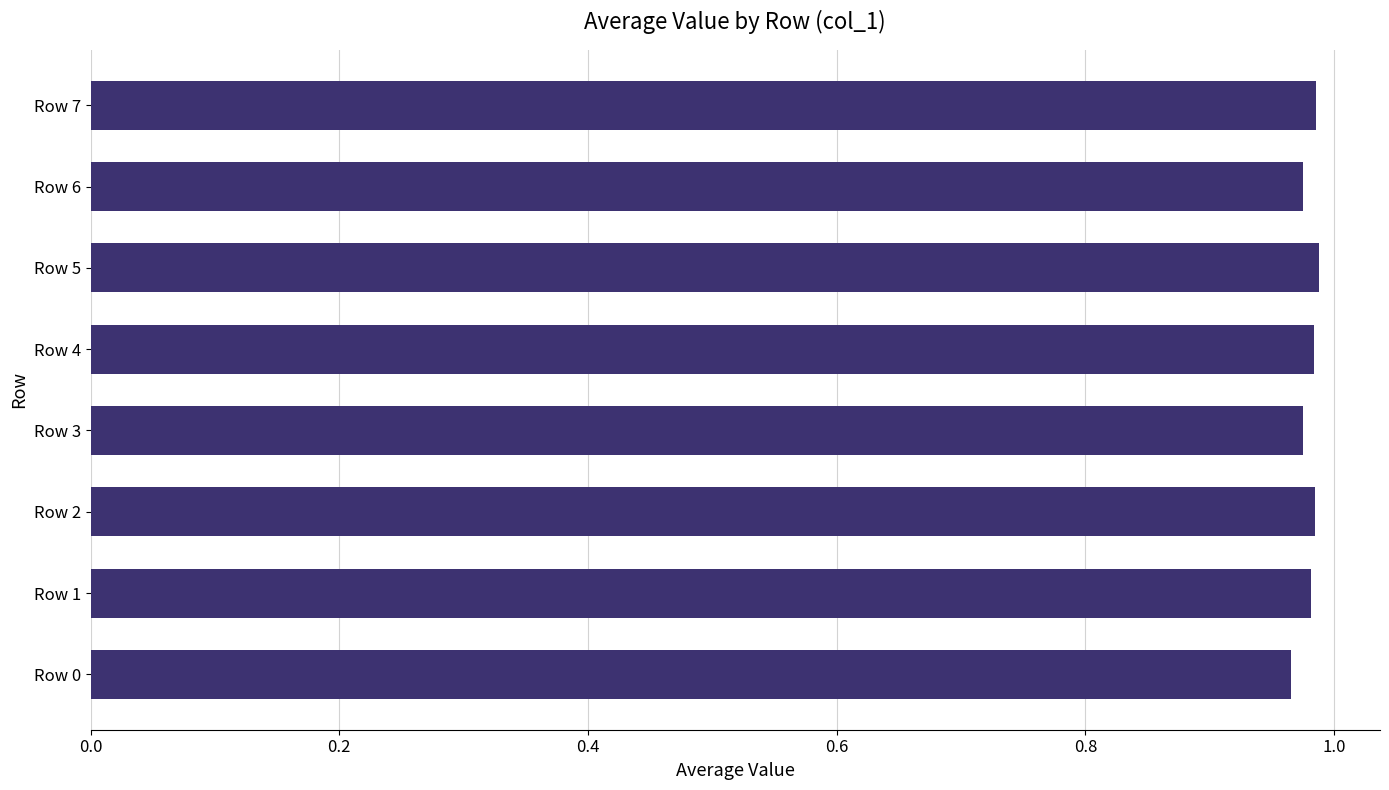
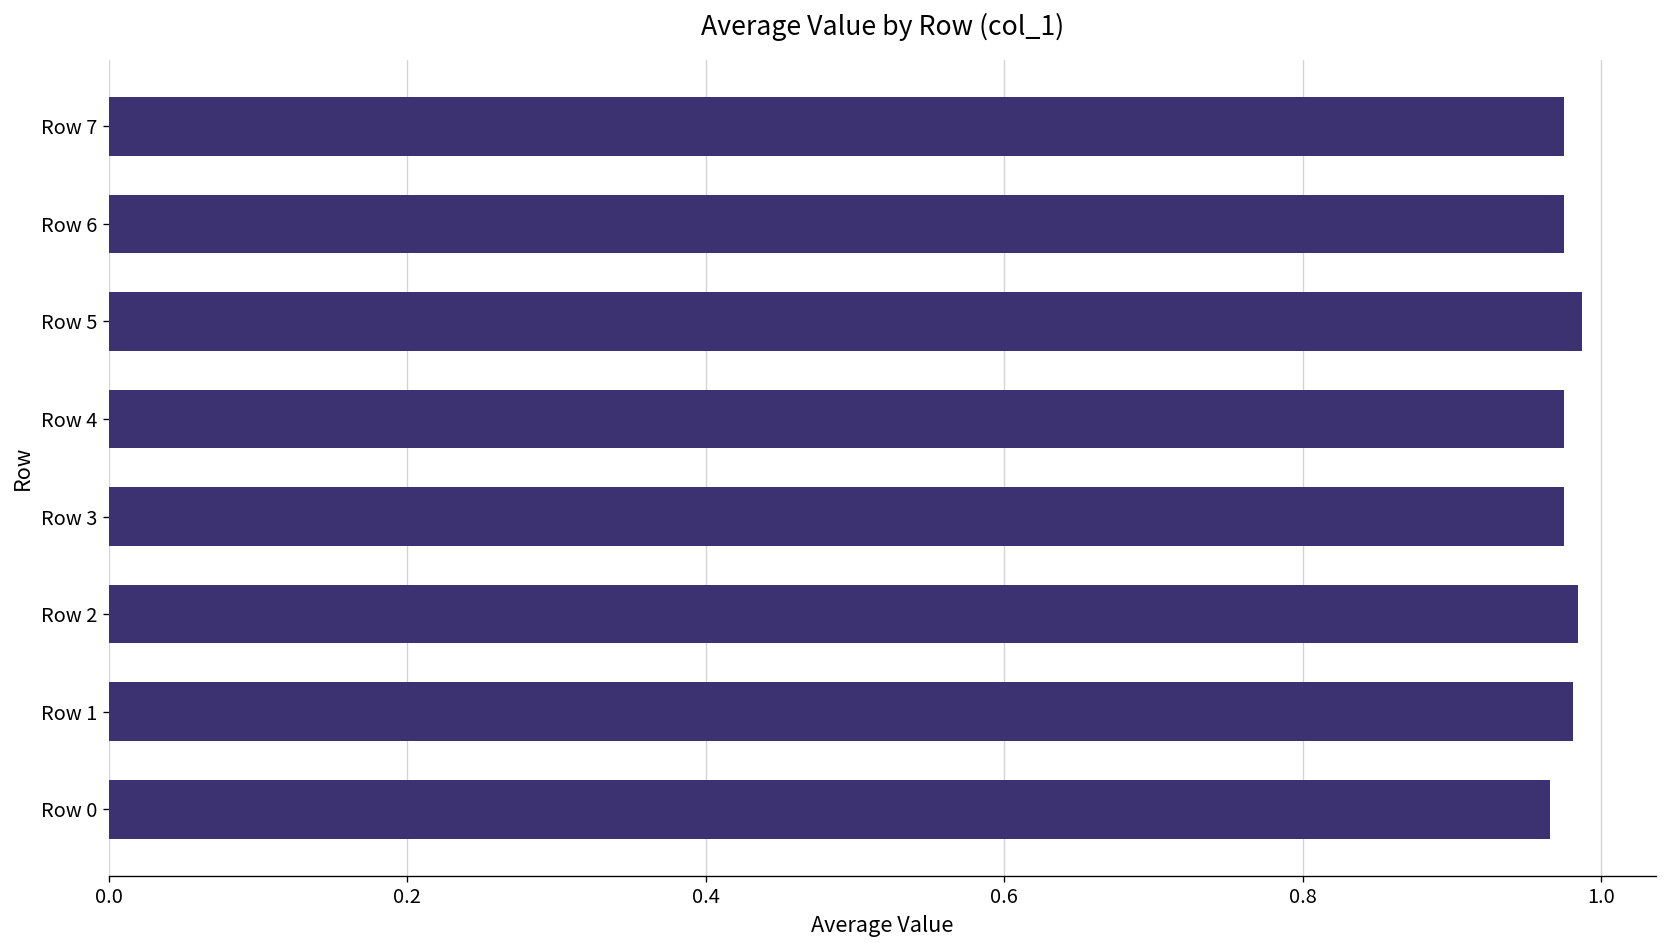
  {
-   "Row 7": 0.985,
+   "Row 7": 0.975,
    "Row 6": 0.975,
    "Row 5": 0.988,
-   "Row 4": 0.984,
+   "Row 4": 0.975,
    "Row 3": 0.975,
    "Row 2": 0.985,
    "Row 1": 0.981,
    "Row 0": 0.966
  }
